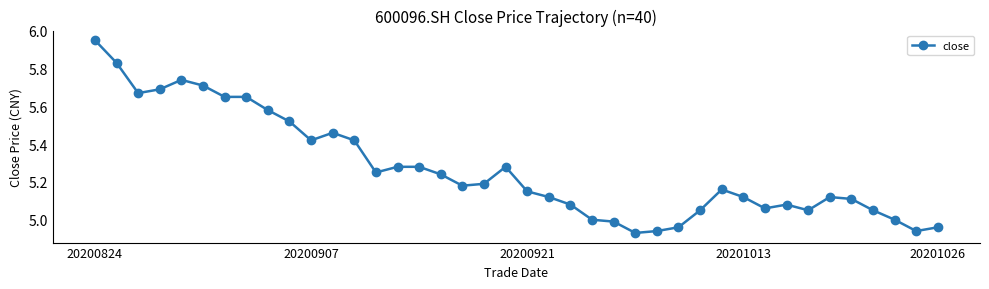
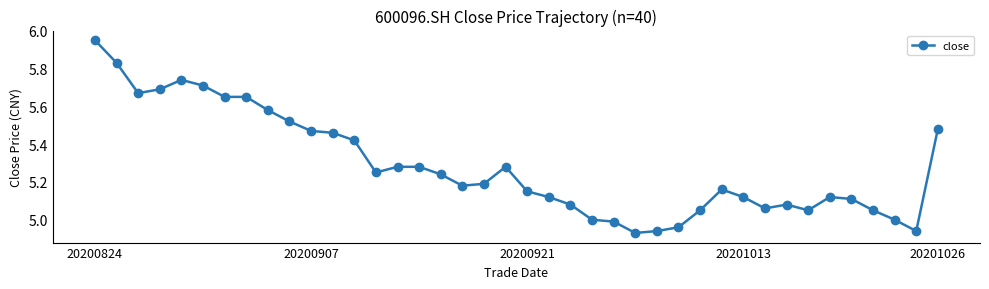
  {
    "20200824": 5.95,
-   "20200907": 5.42,
+   "20200907": 5.47,
    "20200921": 5.15,
    "20201013": 5.12,
-   "20201026": 4.96
+   "20201026": 5.48
  }
